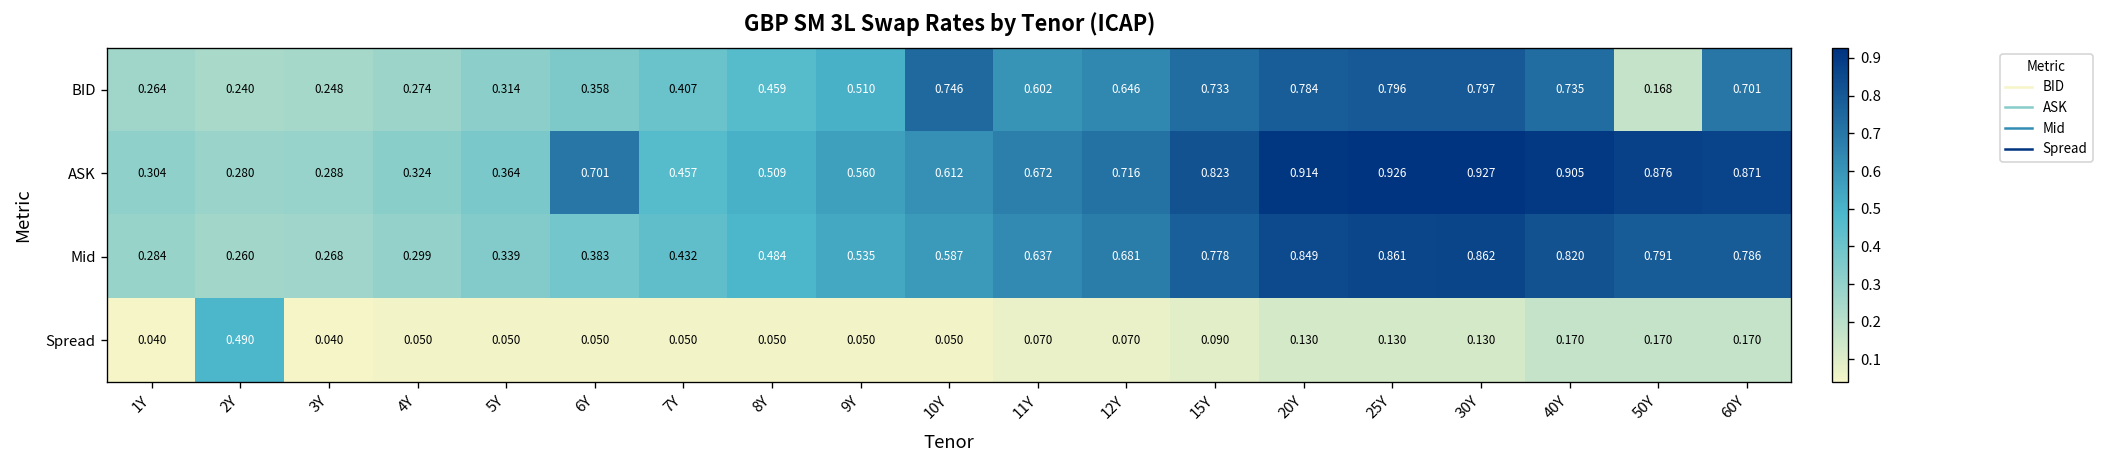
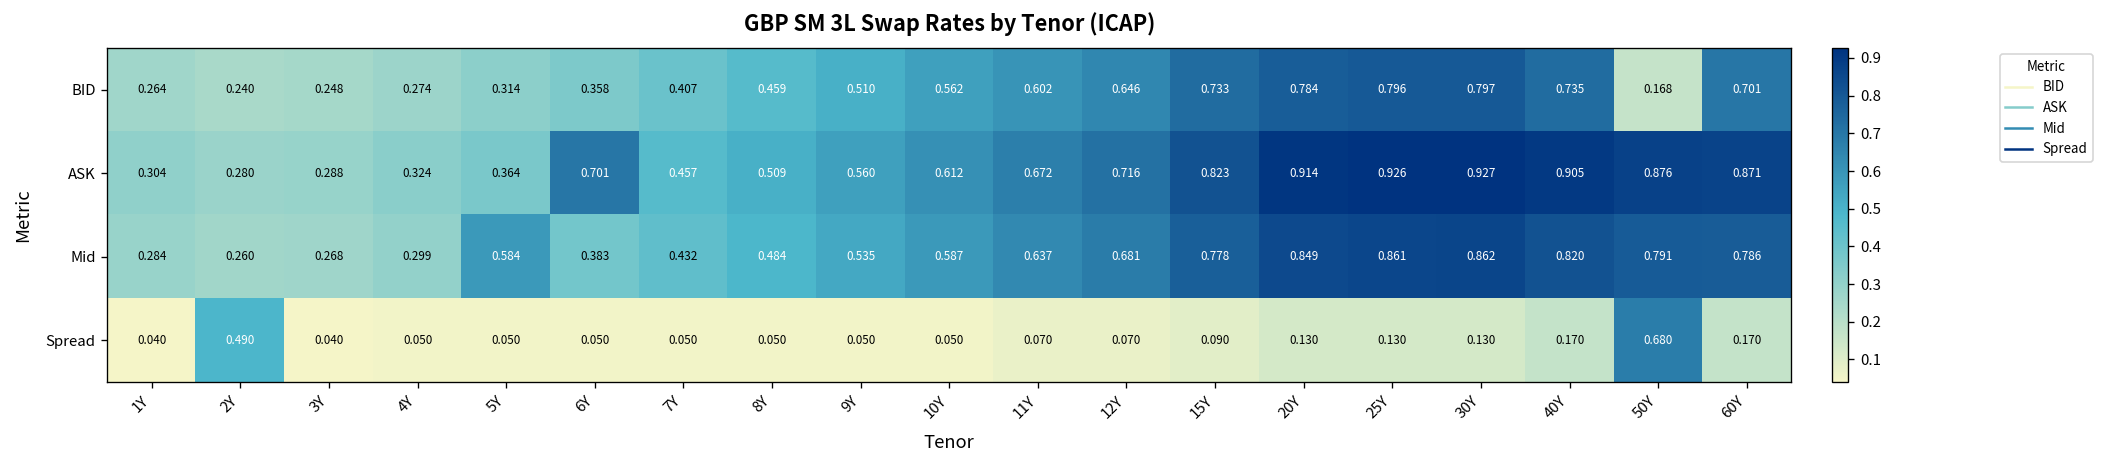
  {
    "BID": {
      "1Y": 0.264,
      "2Y": 0.240,
      "3Y": 0.248,
      "4Y": 0.274,
      "5Y": 0.314,
      "6Y": 0.358,
      "7Y": 0.407,
      "8Y": 0.459,
      "9Y": 0.510,
-     "10Y": 0.746,
+     "10Y": 0.562,
      "11Y": 0.602,
      "12Y": 0.646,
      "15Y": 0.733,
      "20Y": 0.784,
      "25Y": 0.796,
      "30Y": 0.797,
      "40Y": 0.735,
      "50Y": 0.168,
      "60Y": 0.701
    },
    "ASK": {
      "1Y": 0.304,
      "2Y": 0.280,
      "3Y": 0.288,
      "4Y": 0.324,
      "5Y": 0.364,
      "6Y": 0.701,
      "7Y": 0.457,
      "8Y": 0.509,
      "9Y": 0.560,
      "10Y": 0.612,
      "11Y": 0.672,
      "12Y": 0.716,
      "15Y": 0.823,
      "20Y": 0.914,
      "25Y": 0.926,
      "30Y": 0.927,
      "40Y": 0.905,
      "50Y": 0.876,
      "60Y": 0.871
    },
    "Mid": {
      "1Y": 0.284,
      "2Y": 0.260,
      "3Y": 0.268,
      "4Y": 0.299,
-     "5Y": 0.339,
+     "5Y": 0.584,
      "6Y": 0.383,
      "7Y": 0.432,
      "8Y": 0.484,
      "9Y": 0.535,
      "10Y": 0.587,
      "11Y": 0.637,
      "12Y": 0.681,
      "15Y": 0.778,
      "20Y": 0.849,
      "25Y": 0.861,
      "30Y": 0.862,
      "40Y": 0.820,
      "50Y": 0.791,
      "60Y": 0.786
    },
    "Spread": {
      "1Y": 0.040,
      "2Y": 0.490,
      "3Y": 0.040,
      "4Y": 0.050,
      "5Y": 0.050,
      "6Y": 0.050,
      "7Y": 0.050,
      "8Y": 0.050,
      "9Y": 0.050,
      "10Y": 0.050,
      "11Y": 0.070,
      "12Y": 0.070,
      "15Y": 0.090,
      "20Y": 0.130,
      "25Y": 0.130,
      "30Y": 0.130,
      "40Y": 0.170,
-     "50Y": 0.170,
+     "50Y": 0.680,
      "60Y": 0.170
    }
  }
